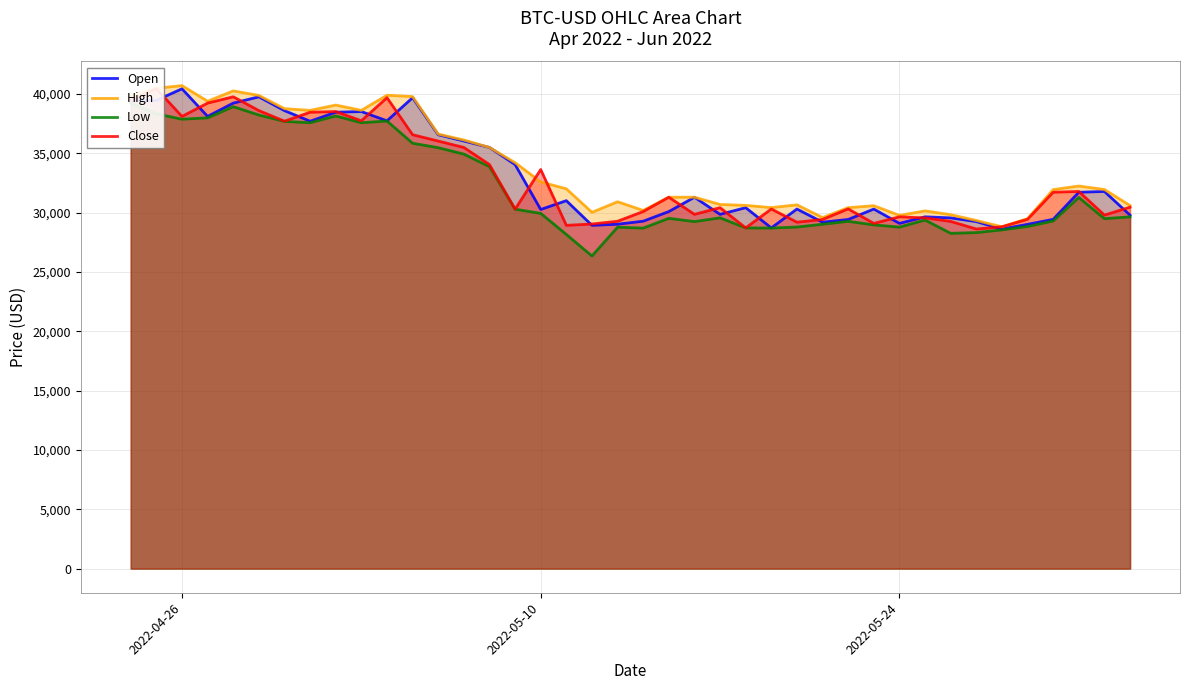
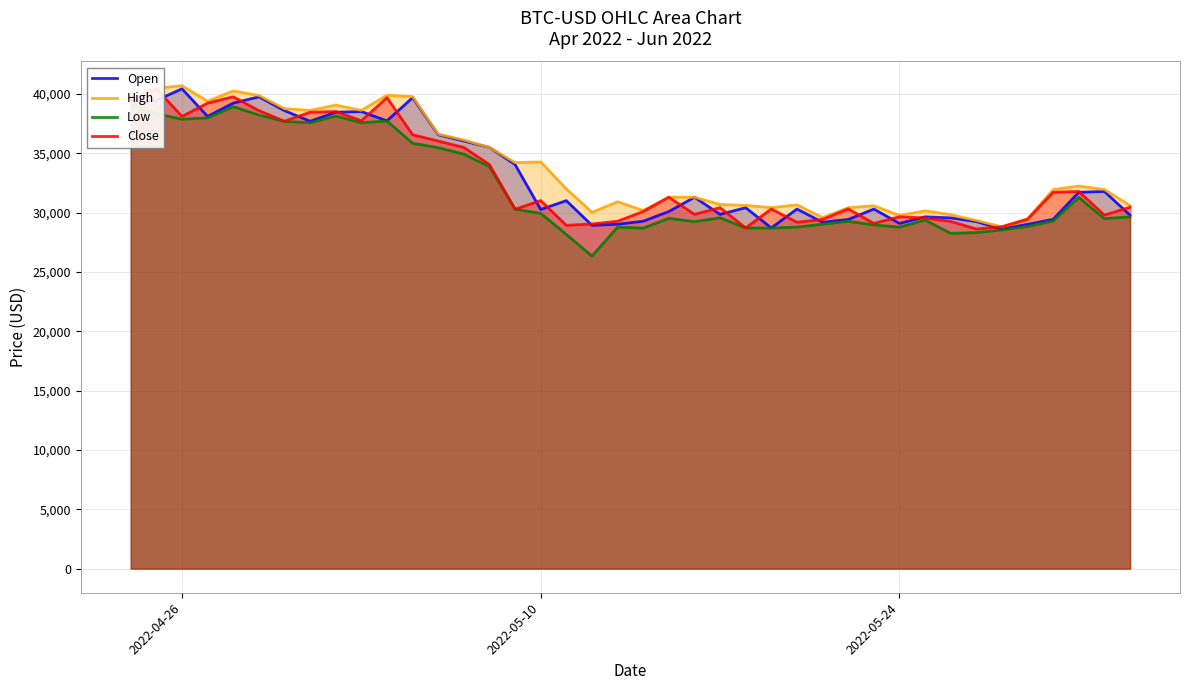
  {
    "Open": {
      "2022-04-26": "40,400",
      "2022-05-10": "30,300",
      "2022-05-24": "29,100"
    },
    "High": {
      "2022-04-26": "40,700",
-     "2022-05-10": "32,600"
+     "2022-05-10": "34,300"
    },
    "Low": {
      "2022-04-26": "37,900",
      "2022-05-10": "29,900",
      "2022-05-24": "28,800"
    },
    "Close": {
      "2022-04-26": "38,100",
-     "2022-05-10": "33,600"
+     "2022-05-10": "31,000"
    }
  }
